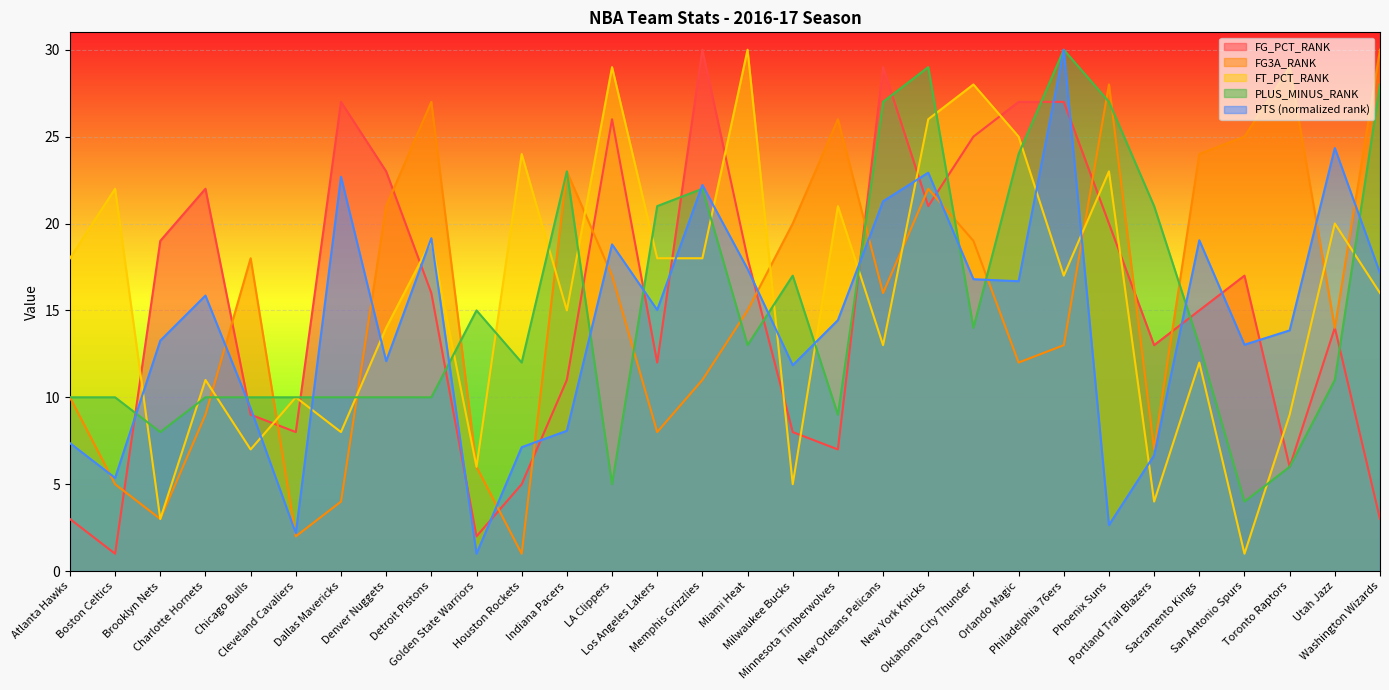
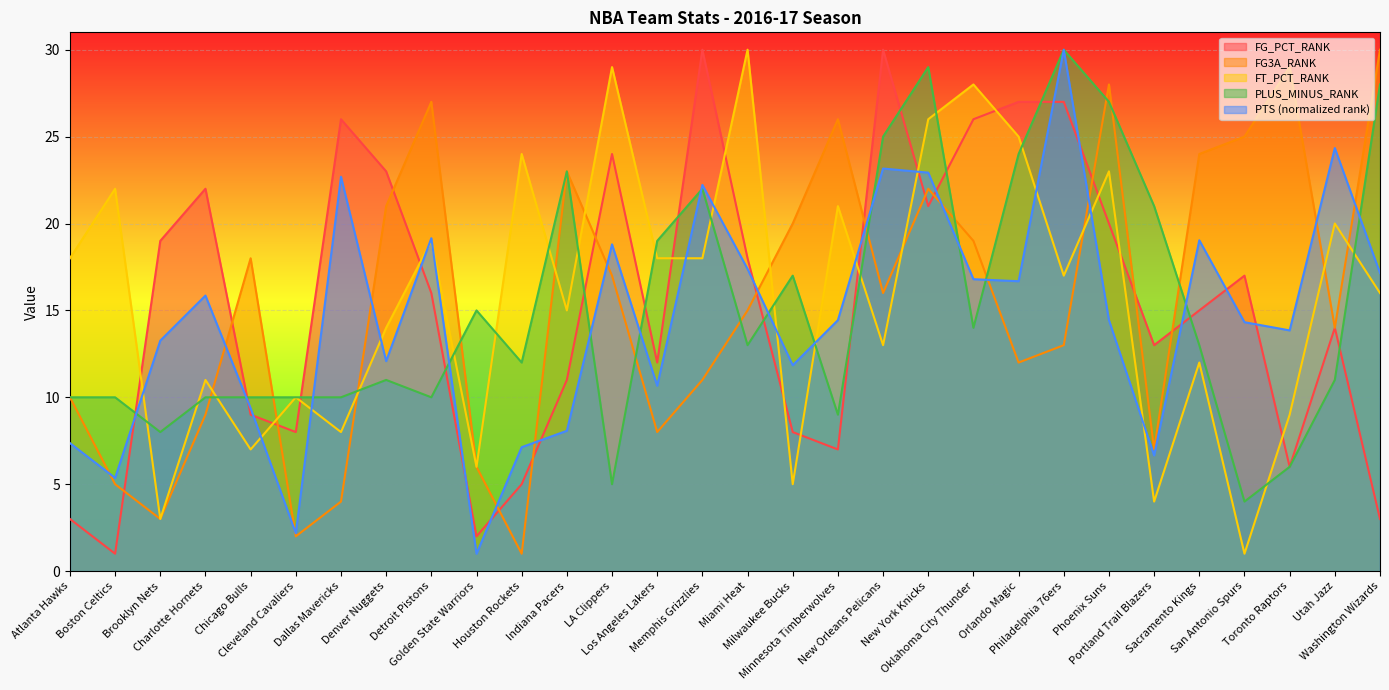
  {
    "FG_PCT_RANK": {
      "Atlanta Hawks": 3,
      "Boston Celtics": 1,
      "Brooklyn Nets": 19,
      "Charlotte Hornets": 22,
      "Chicago Bulls": 9,
      "Cleveland Cavaliers": 8,
-     "Dallas Mavericks": 27,
+     "Dallas Mavericks": 26,
      "Denver Nuggets": 23,
      "Detroit Pistons": 16,
      "Golden State Warriors": 2,
      "Houston Rockets": 5,
      "Indiana Pacers": 11,
-     "LA Clippers": 26,
+     "LA Clippers": 24,
      "Los Angeles Lakers": 12,
      "Memphis Grizzlies": 30,
      "Miami Heat": 18,
      "Milwaukee Bucks": 8,
      "Minnesota Timberwolves": 7,
-     "New Orleans Pelicans": 29,
+     "New Orleans Pelicans": 30,
      "New York Knicks": 21,
-     "Oklahoma City Thunder": 25,
+     "Oklahoma City Thunder": 26,
      "Orlando Magic": 27,
      "Philadelphia 76ers": 27,
      "Phoenix Suns": 20,
      "Portland Trail Blazers": 13,
      "Sacramento Kings": 15,
      "San Antonio Spurs": 17,
      "Washington Wizards": 3
    },
    "PLUS_MINUS_RANK": {
      "Boston Celtics": 10,
      "Brooklyn Nets": 8,
      "Charlotte Hornets": 10,
      "Chicago Bulls": 10,
      "Dallas Mavericks": 10,
-     "Denver Nuggets": 10,
+     "Denver Nuggets": 11,
      "Detroit Pistons": 10,
      "Golden State Warriors": 15,
      "Houston Rockets": 12,
      "LA Clippers": 5,
-     "Los Angeles Lakers": 21,
+     "Los Angeles Lakers": 19,
      "Memphis Grizzlies": 22,
      "Miami Heat": 13,
      "Milwaukee Bucks": 17,
      "Minnesota Timberwolves": 9,
-     "New Orleans Pelicans": 27,
+     "New Orleans Pelicans": 25,
      "New York Knicks": 29,
      "Oklahoma City Thunder": 14,
      "Orlando Magic": 24,
      "Phoenix Suns": 27,
      "Portland Trail Blazers": 21,
      "Sacramento Kings": 13,
      "San Antonio Spurs": 4,
      "Utah Jazz": 11,
      "Washington Wizards": 28
    },
    "PTS (normalized rank)": {
      "Atlanta Hawks": 7.4,
      "Boston Celtics": 5.4,
      "Brooklyn Nets": 13.3,
      "Charlotte Hornets": 15.9,
      "Chicago Bulls": 9.4,
      "Cleveland Cavaliers": 2.2,
      "Dallas Mavericks": 22.7,
      "Denver Nuggets": 12.1,
      "Detroit Pistons": 19.2,
      "Golden State Warriors": 1.0,
      "Houston Rockets": 7.1,
      "Indiana Pacers": 8.1,
      "LA Clippers": 18.8,
-     "Los Angeles Lakers": 15.0,
+     "Los Angeles Lakers": 10.7,
      "Memphis Grizzlies": 22.2,
      "Miami Heat": 17.4,
      "Milwaukee Bucks": 11.8,
      "Minnesota Timberwolves": 14.4,
-     "New Orleans Pelicans": 21.3,
+     "New Orleans Pelicans": 23.2,
      "New York Knicks": 22.9,
      "Oklahoma City Thunder": 16.8,
      "Orlando Magic": 16.7,
-     "Phoenix Suns": 2.7,
+     "Phoenix Suns": 14.4,
      "Portland Trail Blazers": 6.7,
      "Sacramento Kings": 19.0,
-     "San Antonio Spurs": 13.0,
+     "San Antonio Spurs": 14.3,
      "Toronto Raptors": 13.8,
      "Utah Jazz": 24.3,
      "Washington Wizards": 17.2
    }
  }
